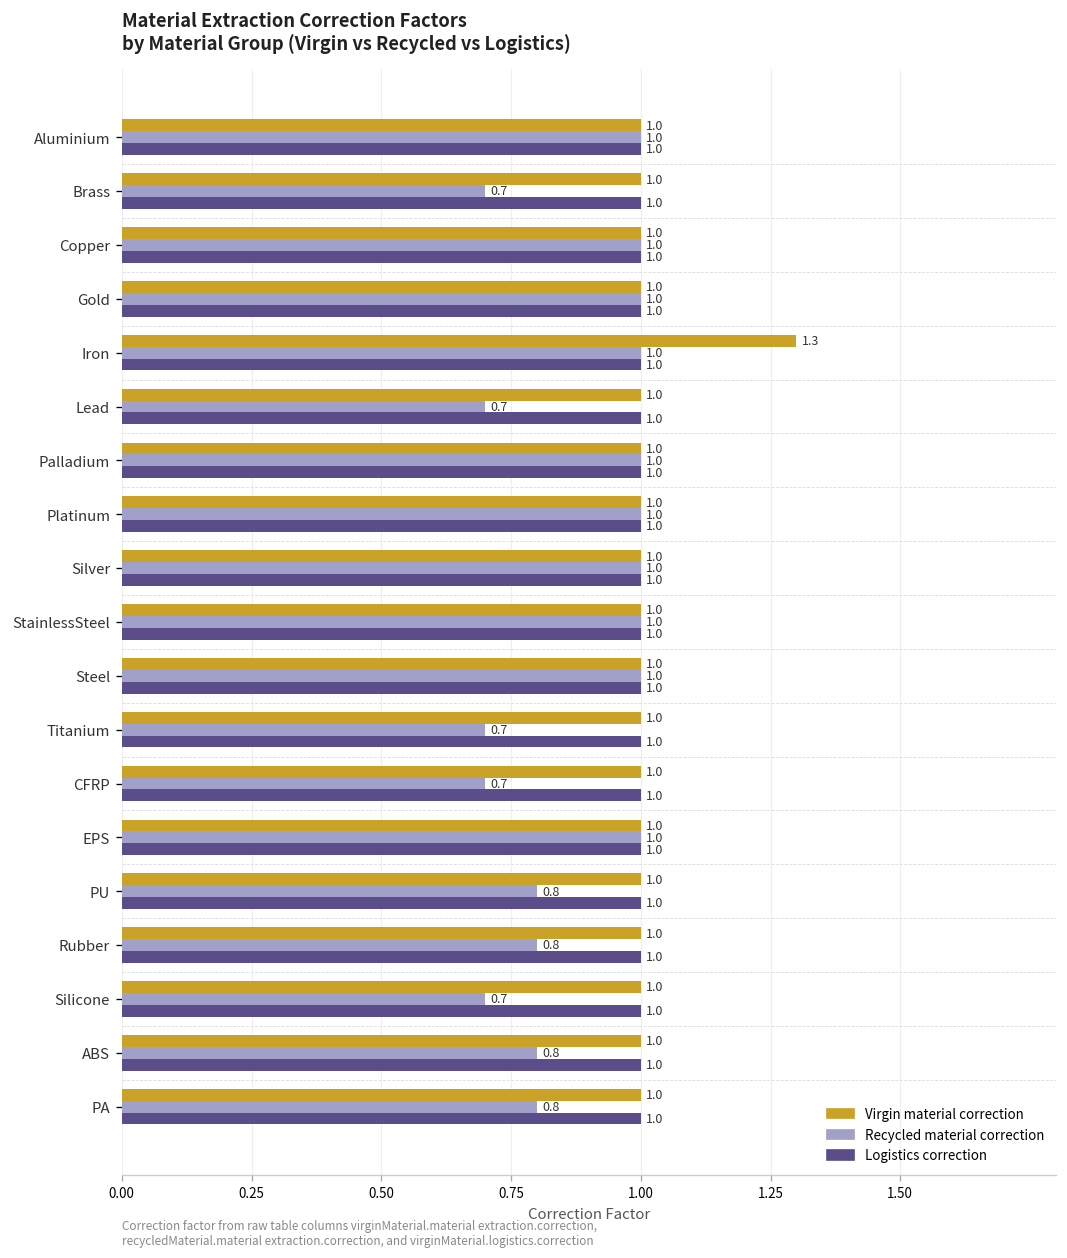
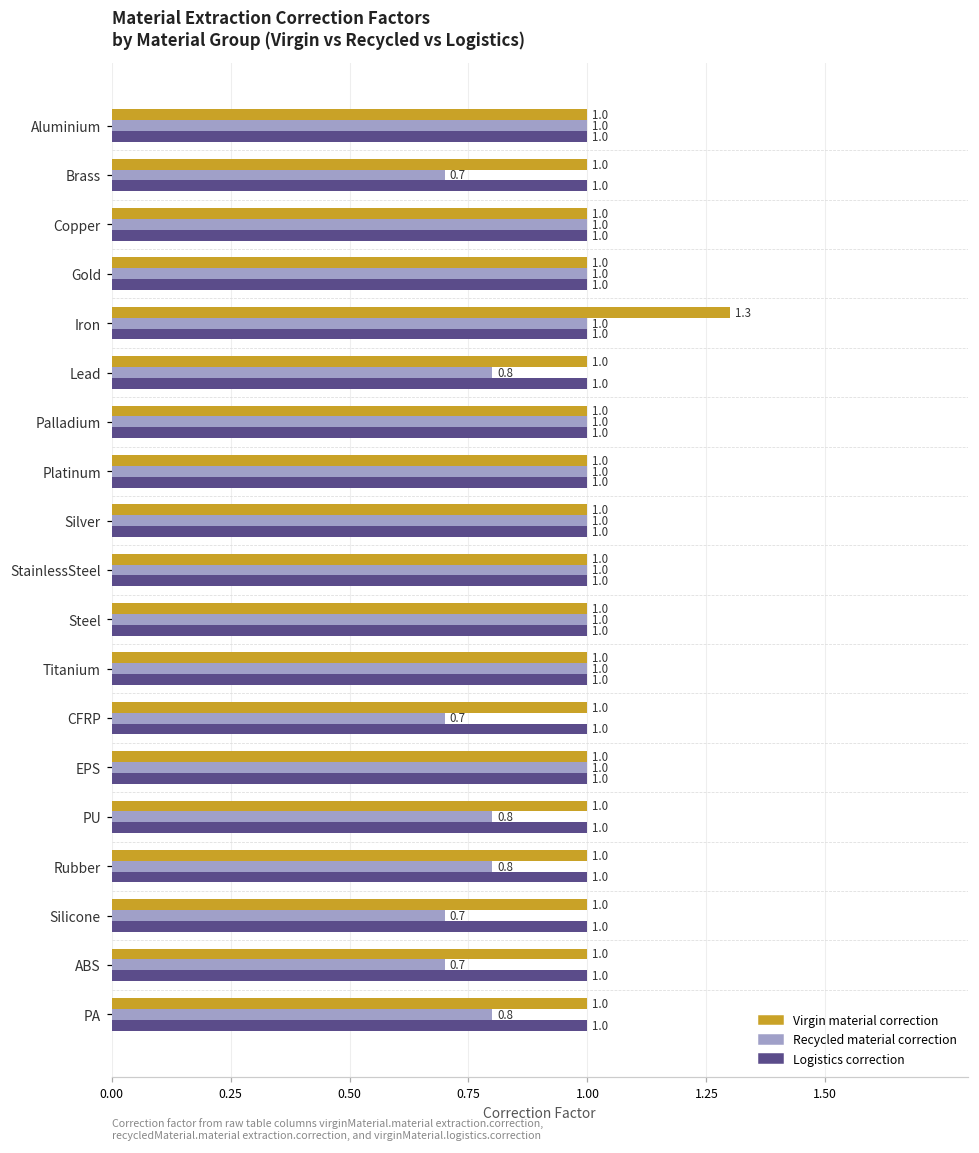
  {
    "Virgin material correction": {
      "Aluminium": 1.0,
      "Brass": 1.0,
      "Copper": 1.0,
      "Gold": 1.0,
      "Iron": 1.3,
      "Lead": 1.0,
      "Palladium": 1.0,
      "Platinum": 1.0,
      "Silver": 1.0,
      "StainlessSteel": 1.0,
      "Steel": 1.0,
      "Titanium": 1.0,
      "CFRP": 1.0,
      "EPS": 1.0,
      "PU": 1.0,
      "Rubber": 1.0,
      "Silicone": 1.0,
      "ABS": 1.0,
      "PA": 1.0
    },
    "Recycled material correction": {
      "Aluminium": 1.0,
      "Brass": 0.7,
      "Copper": 1.0,
      "Gold": 1.0,
      "Iron": 1.0,
-     "Lead": 0.7,
+     "Lead": 0.8,
      "Palladium": 1.0,
      "Platinum": 1.0,
      "Silver": 1.0,
      "StainlessSteel": 1.0,
      "Steel": 1.0,
-     "Titanium": 0.7,
+     "Titanium": 1.0,
      "CFRP": 0.7,
      "EPS": 1.0,
      "PU": 0.8,
      "Rubber": 0.8,
      "Silicone": 0.7,
-     "ABS": 0.8,
+     "ABS": 0.7,
      "PA": 0.8
    },
    "Logistics correction": {
      "Aluminium": 1.0,
      "Brass": 1.0,
      "Copper": 1.0,
      "Gold": 1.0,
      "Iron": 1.0,
      "Lead": 1.0,
      "Palladium": 1.0,
      "Platinum": 1.0,
      "Silver": 1.0,
      "StainlessSteel": 1.0,
      "Steel": 1.0,
      "Titanium": 1.0,
      "CFRP": 1.0,
      "EPS": 1.0,
      "PU": 1.0,
      "Rubber": 1.0,
      "Silicone": 1.0,
      "ABS": 1.0,
      "PA": 1.0
    }
  }
